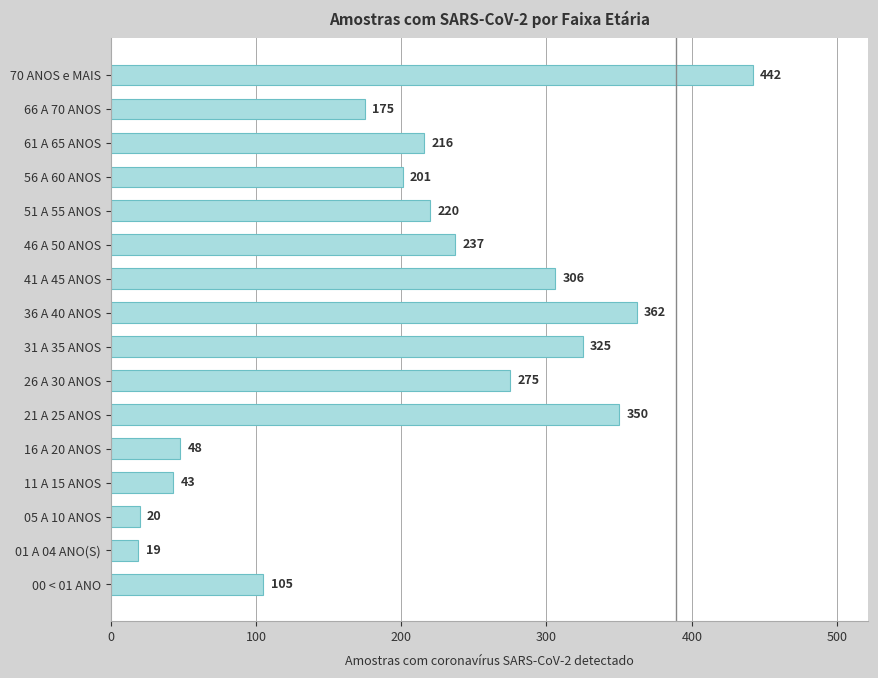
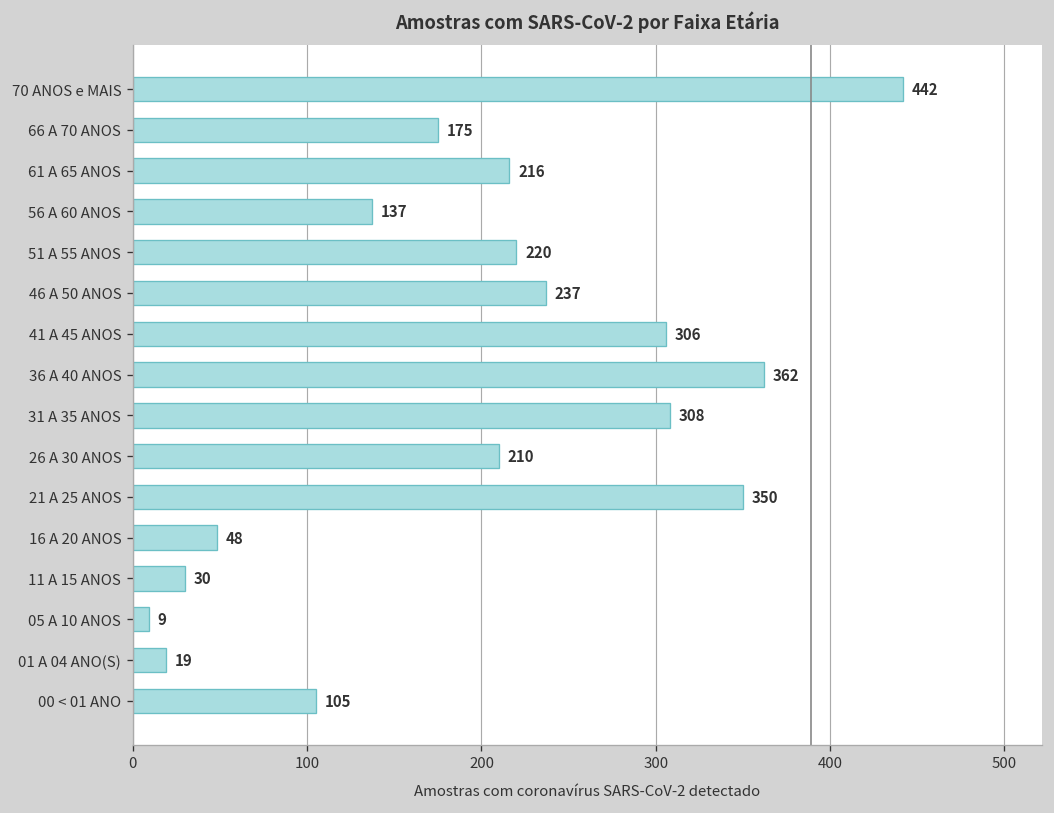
  {
    "70 ANOS e MAIS": 442,
    "66 A 70 ANOS": 175,
    "61 A 65 ANOS": 216,
-   "56 A 60 ANOS": 201,
+   "56 A 60 ANOS": 137,
    "51 A 55 ANOS": 220,
    "46 A 50 ANOS": 237,
    "41 A 45 ANOS": 306,
    "36 A 40 ANOS": 362,
-   "31 A 35 ANOS": 325,
-   "26 A 30 ANOS": 275,
+   "31 A 35 ANOS": 308,
+   "26 A 30 ANOS": 210,
    "21 A 25 ANOS": 350,
    "16 A 20 ANOS": 48,
-   "11 A 15 ANOS": 43,
-   "05 A 10 ANOS": 20,
+   "11 A 15 ANOS": 30,
+   "05 A 10 ANOS": 9,
    "01 A 04 ANO(S)": 19,
    "00 < 01 ANO": 105
  }
